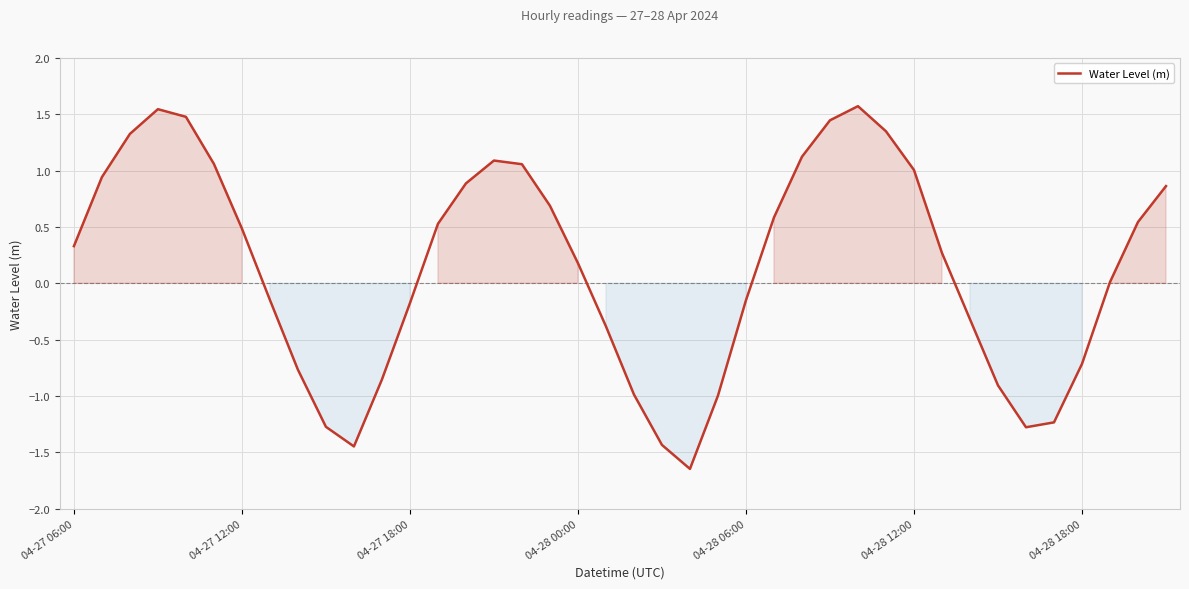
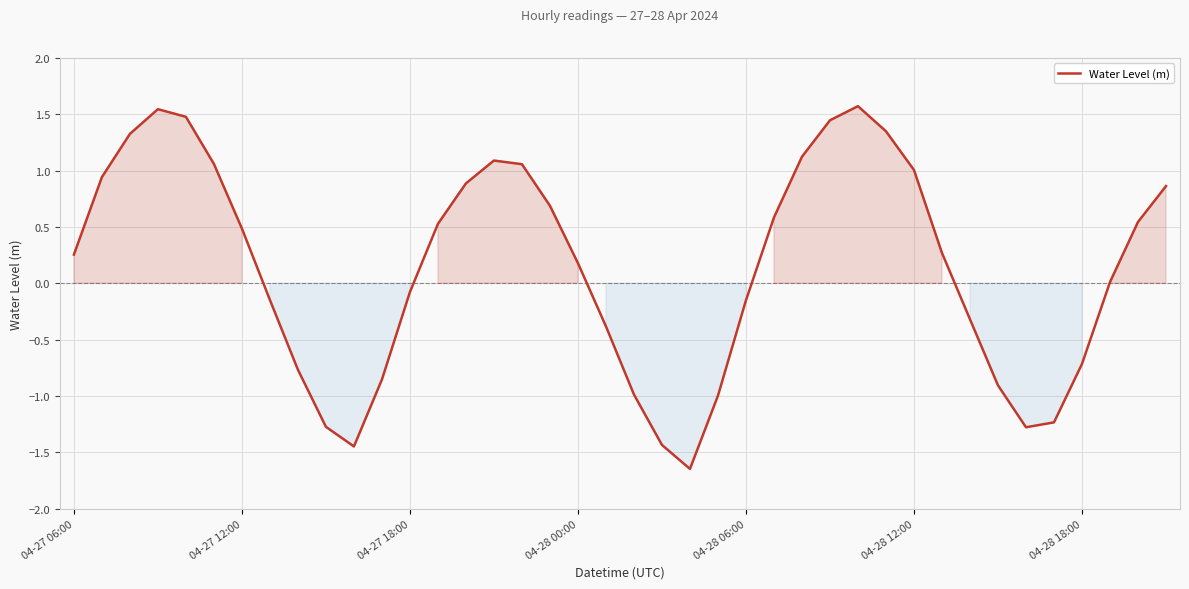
  {
-   "04-27 06:00": 0.33,
+   "04-27 06:00": 0.25,
    "04-27 12:00": 0.49,
-   "04-27 18:00": -0.18,
+   "04-27 18:00": -0.08,
    "04-28 00:00": 0.18,
    "04-28 06:00": -0.15,
    "04-28 12:00": 1.01,
    "04-28 18:00": -0.72
  }
